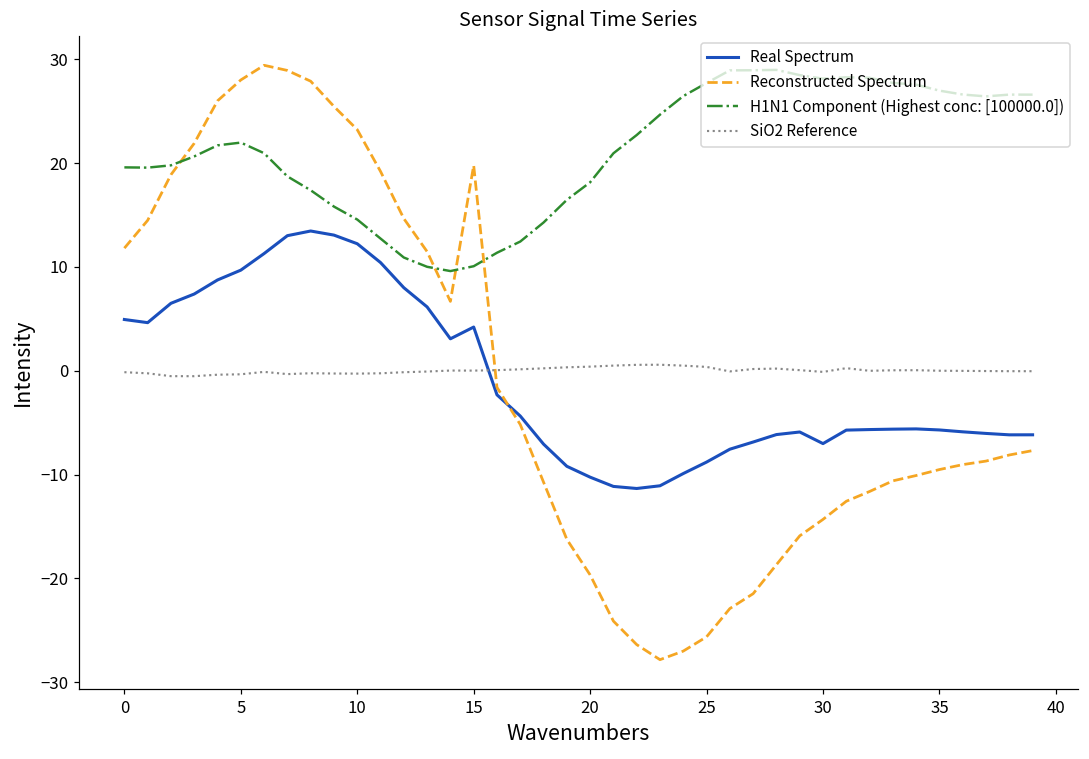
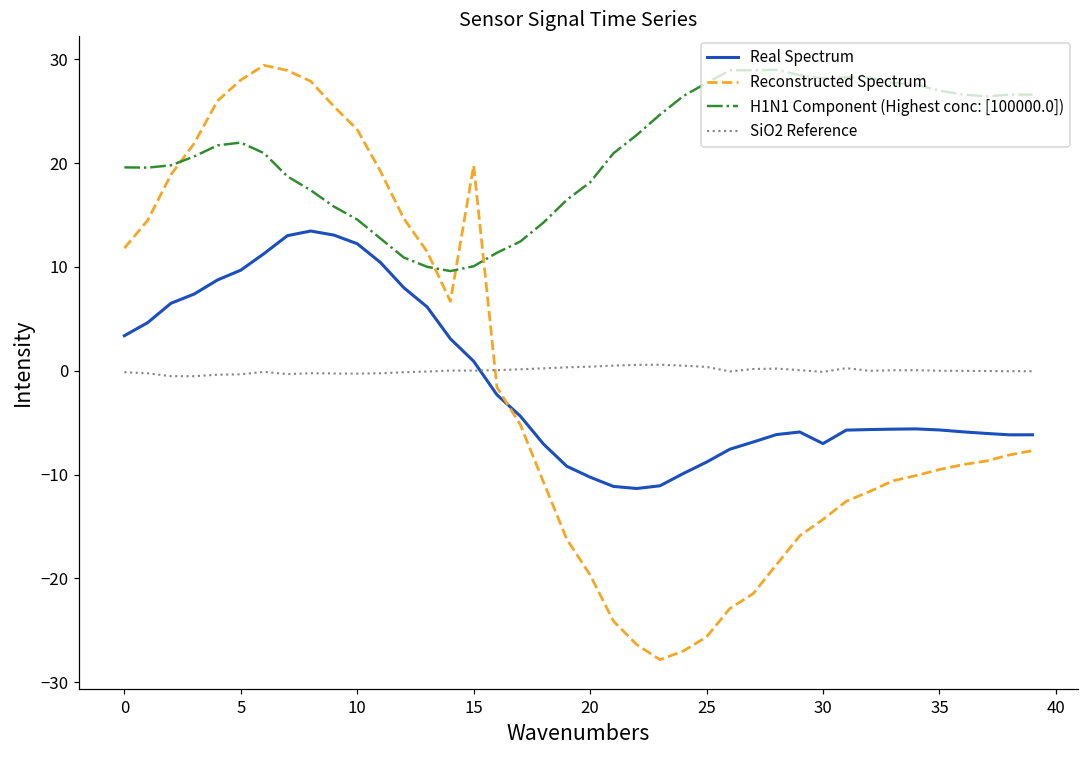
  {
    "Real Spectrum": {
-     "0": 5,
+     "0": 3,
      "5": 10,
      "10": 12,
-     "15": 4,
+     "15": 1,
      "20": -10,
      "25": -9,
      "30": -7,
      "35": -6
    },
    "Reconstructed Spectrum": {
      "0": 12,
      "5": 28,
      "10": 23,
      "15": 20,
      "20": -20,
      "25": -26,
      "30": -14,
      "35": -10
    },
    "H1N1 Component (Highest conc: [100000.0])": {
      "0": 20,
      "5": 22,
      "10": 15,
      "15": 10,
      "20": 18
    },
    "SiO2 Reference": {
      "0": 0,
      "5": 0,
      "10": 0,
      "15": 0,
      "20": 0,
      "25": 0,
      "30": 0,
      "35": 0
    }
  }
